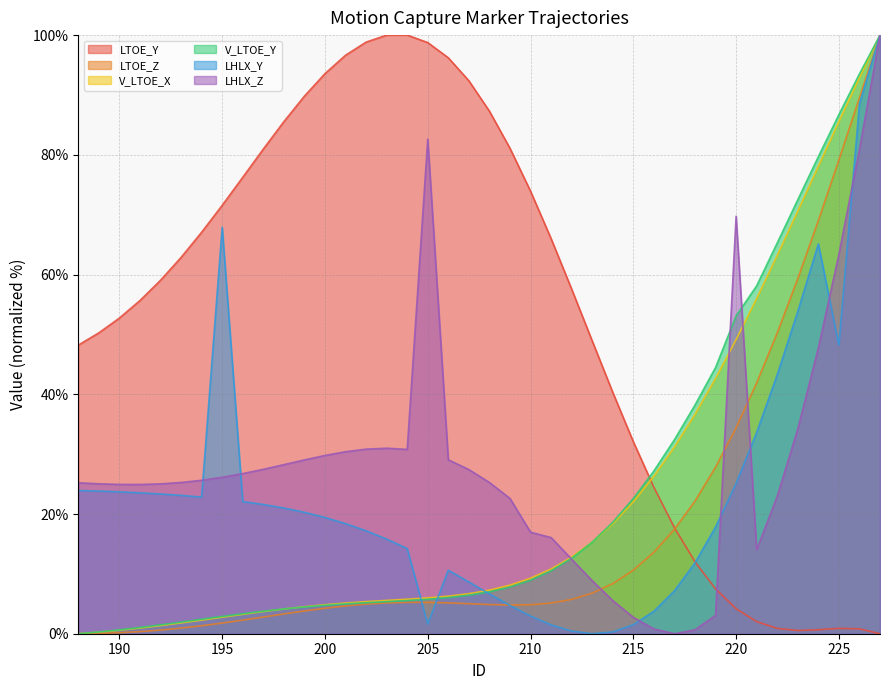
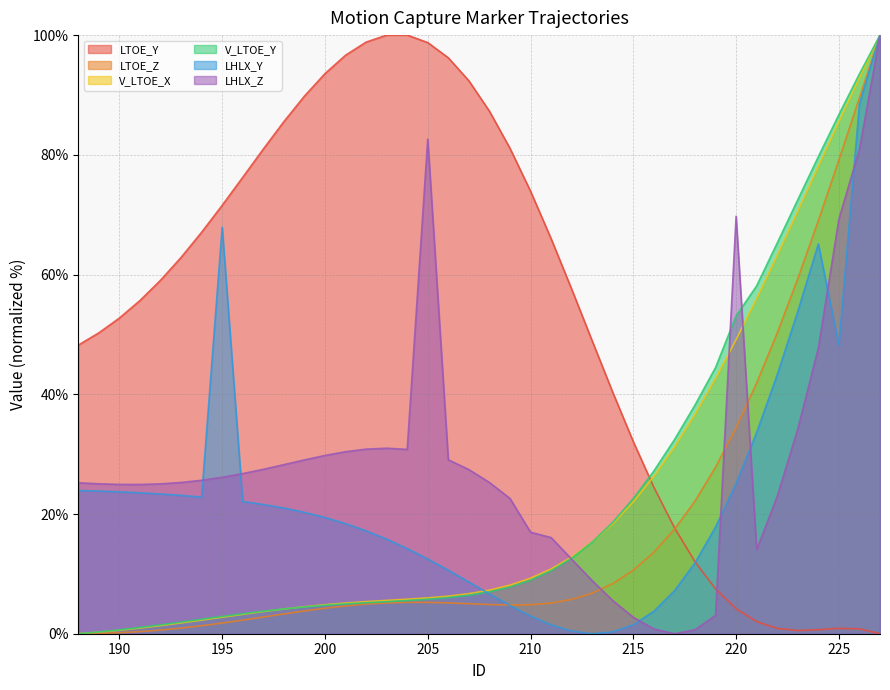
  {
    "V_LTOE_Y": {
      "215": "23%",
      "220": "53%",
      "225": "87%"
    },
    "LHLX_Y": {
      "190": "24%",
      "195": "68%",
      "200": "19%",
-     "205": "2%",
+     "205": "12%",
      "210": "3%",
      "215": "2%",
      "220": "25%",
      "225": "48%"
    },
    "LHLX_Z": {
      "190": "25%",
      "195": "26%",
      "200": "30%",
      "205": "83%",
      "210": "17%",
      "215": "3%",
      "220": "70%",
-     "225": "63%"
+     "225": "69%"
    }
  }
